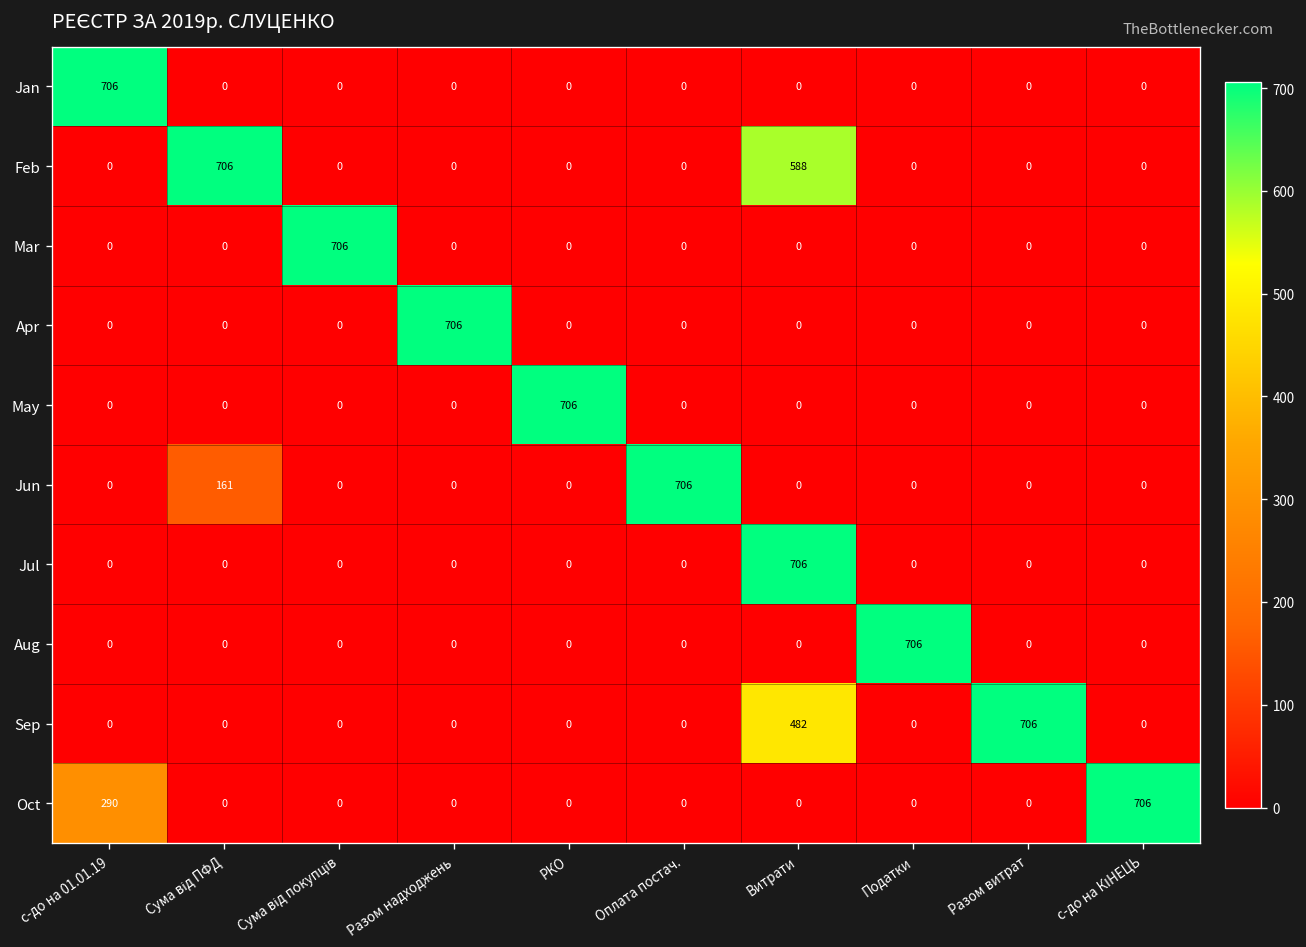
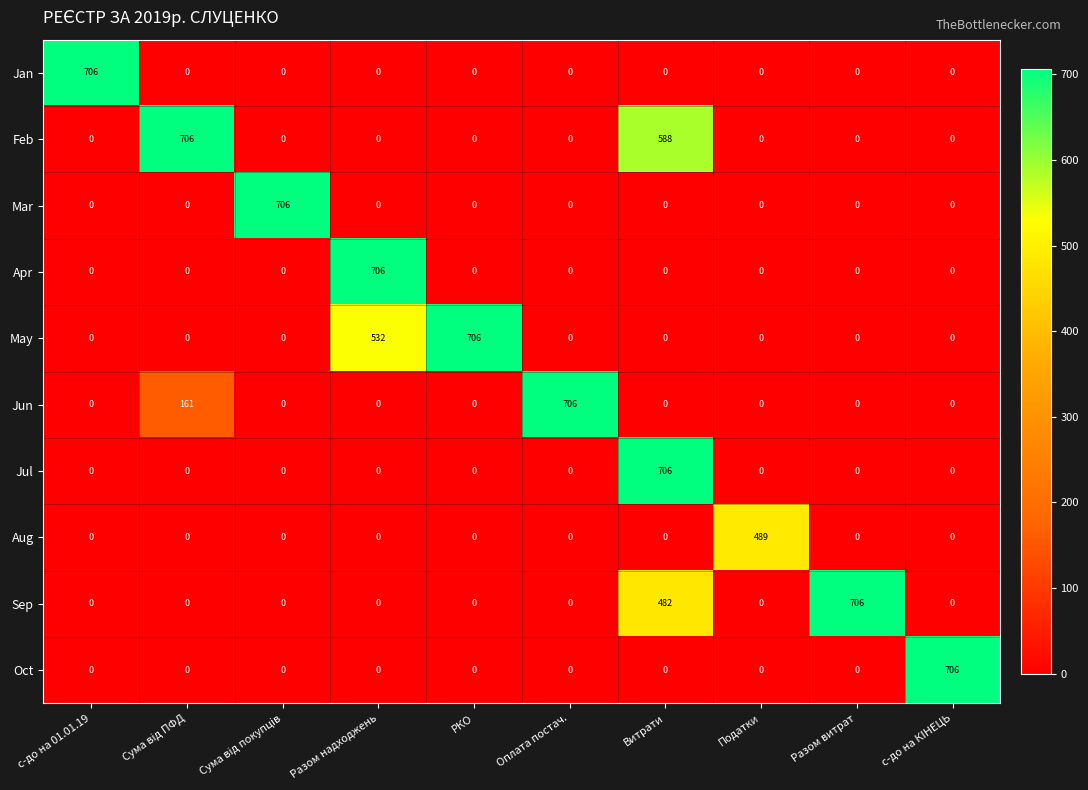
  {
    "Jan": {
      "с-до на 01.01.19": 706,
      "Сума від ПФД": 0,
      "Сума від покупців": 0,
      "Разом надходжень": 0,
      "РКО": 0,
      "Оплата постач.": 0,
      "Витрати": 0,
      "Податки": 0,
      "Разом витрат": 0,
      "с-до на КІНЕЦЬ": 0
    },
    "Feb": {
      "с-до на 01.01.19": 0,
      "Сума від ПФД": 706,
      "Сума від покупців": 0,
      "Разом надходжень": 0,
      "РКО": 0,
      "Оплата постач.": 0,
      "Витрати": 588,
      "Податки": 0,
      "Разом витрат": 0,
      "с-до на КІНЕЦЬ": 0
    },
    "Mar": {
      "с-до на 01.01.19": 0,
      "Сума від ПФД": 0,
      "Сума від покупців": 706,
      "Разом надходжень": 0,
      "РКО": 0,
      "Оплата постач.": 0,
      "Витрати": 0,
      "Податки": 0,
      "Разом витрат": 0,
      "с-до на КІНЕЦЬ": 0
    },
    "Apr": {
      "с-до на 01.01.19": 0,
      "Сума від ПФД": 0,
      "Сума від покупців": 0,
      "Разом надходжень": 706,
      "РКО": 0,
      "Оплата постач.": 0,
      "Витрати": 0,
      "Податки": 0,
      "Разом витрат": 0,
      "с-до на КІНЕЦЬ": 0
    },
    "May": {
      "с-до на 01.01.19": 0,
      "Сума від ПФД": 0,
      "Сума від покупців": 0,
-     "Разом надходжень": 0,
+     "Разом надходжень": 532,
      "РКО": 706,
      "Оплата постач.": 0,
      "Витрати": 0,
      "Податки": 0,
      "Разом витрат": 0,
      "с-до на КІНЕЦЬ": 0
    },
    "Jun": {
      "с-до на 01.01.19": 0,
      "Сума від ПФД": 161,
      "Сума від покупців": 0,
      "Разом надходжень": 0,
      "РКО": 0,
      "Оплата постач.": 706,
      "Витрати": 0,
      "Податки": 0,
      "Разом витрат": 0,
      "с-до на КІНЕЦЬ": 0
    },
    "Jul": {
      "с-до на 01.01.19": 0,
      "Сума від ПФД": 0,
      "Сума від покупців": 0,
      "Разом надходжень": 0,
      "РКО": 0,
      "Оплата постач.": 0,
      "Витрати": 706,
      "Податки": 0,
      "Разом витрат": 0,
      "с-до на КІНЕЦЬ": 0
    },
    "Aug": {
      "с-до на 01.01.19": 0,
      "Сума від ПФД": 0,
      "Сума від покупців": 0,
      "Разом надходжень": 0,
      "РКО": 0,
      "Оплата постач.": 0,
      "Витрати": 0,
-     "Податки": 706,
+     "Податки": 489,
      "Разом витрат": 0,
      "с-до на КІНЕЦЬ": 0
    },
    "Sep": {
      "с-до на 01.01.19": 0,
      "Сума від ПФД": 0,
      "Сума від покупців": 0,
      "Разом надходжень": 0,
      "РКО": 0,
      "Оплата постач.": 0,
      "Витрати": 482,
      "Податки": 0,
      "Разом витрат": 706,
      "с-до на КІНЕЦЬ": 0
    },
    "Oct": {
-     "с-до на 01.01.19": 290,
+     "с-до на 01.01.19": 0,
      "Сума від ПФД": 0,
      "Сума від покупців": 0,
      "Разом надходжень": 0,
      "РКО": 0,
      "Оплата постач.": 0,
      "Витрати": 0,
      "Податки": 0,
      "Разом витрат": 0,
      "с-до на КІНЕЦЬ": 706
    }
  }
